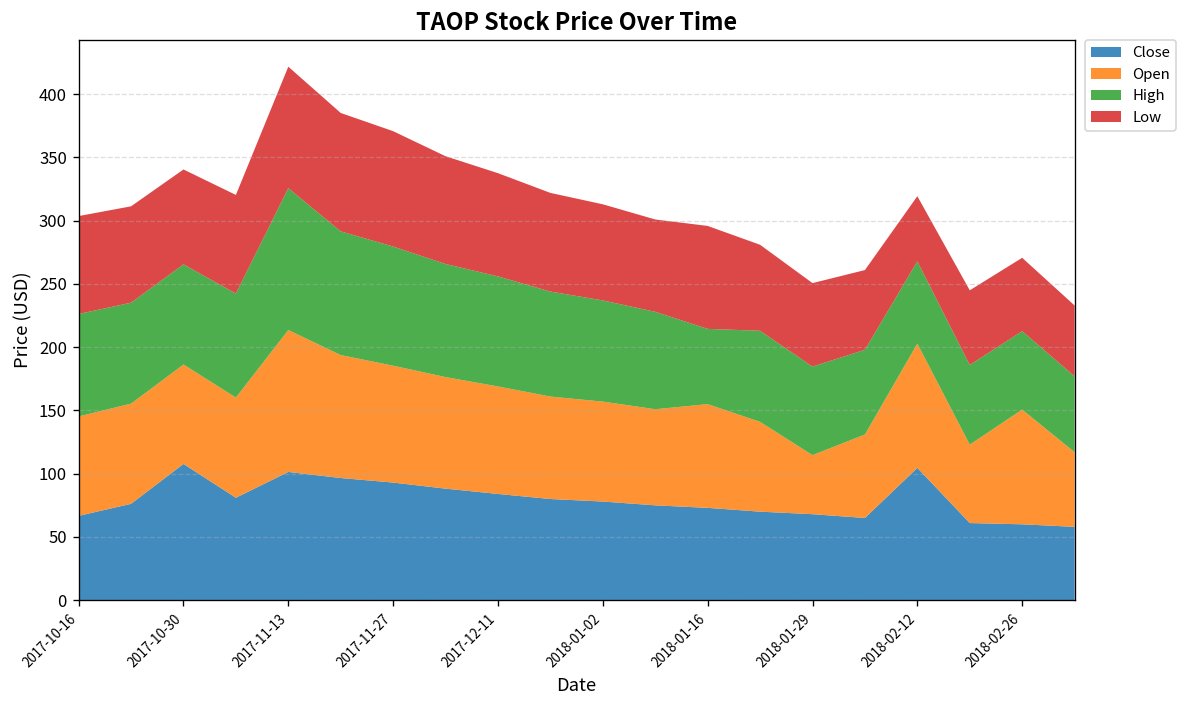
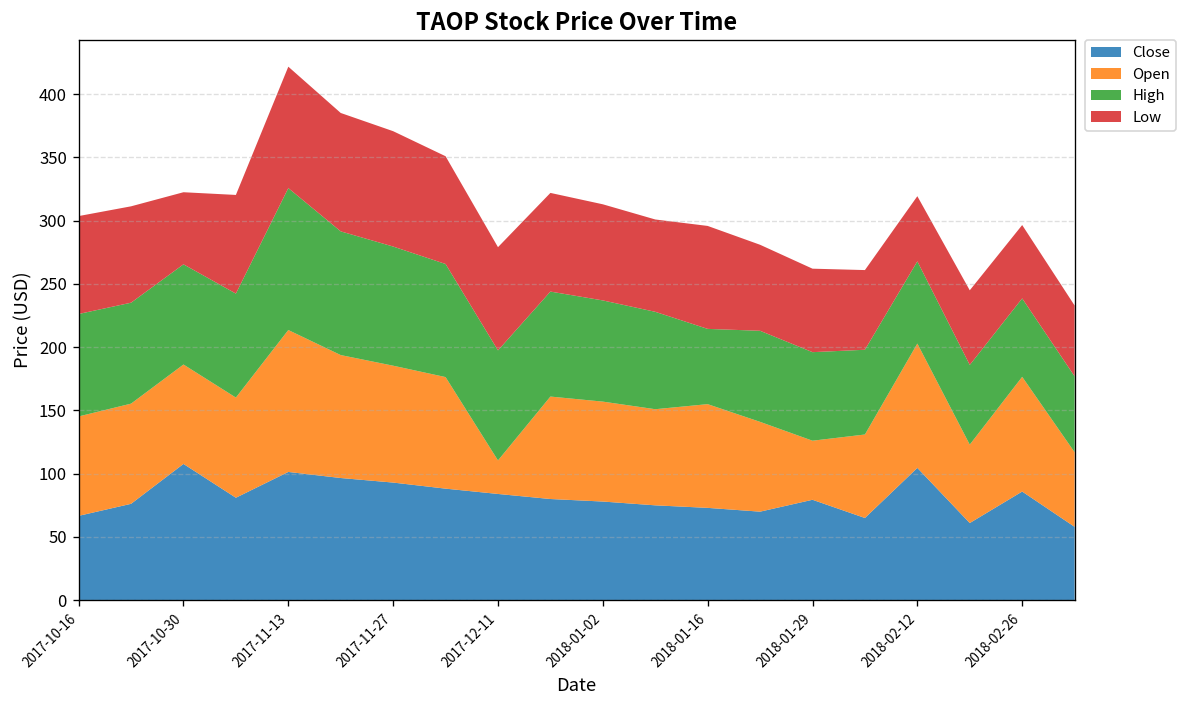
  {
    "Close": {
      "2017-10-16": 67,
      "2017-10-30": 108,
      "2017-11-13": 101,
      "2017-11-27": 93,
      "2017-12-11": 84,
      "2018-01-02": 78,
      "2018-01-16": 73,
-     "2018-01-29": 68,
+     "2018-01-29": 79,
      "2018-02-12": 105,
-     "2018-02-26": 60
+     "2018-02-26": 86
    },
    "Open": {
      "2017-10-16": 79,
      "2017-10-30": 79,
      "2017-11-13": 112,
      "2017-11-27": 92,
-     "2017-12-11": 85,
+     "2017-12-11": 27,
      "2018-01-02": 79,
      "2018-01-16": 82,
      "2018-01-29": 47,
      "2018-02-12": 98,
      "2018-02-26": 91
    },
    "High": {
      "2017-10-16": 81,
      "2017-10-30": 79,
      "2017-11-13": 112,
      "2017-11-27": 94,
      "2017-12-11": 87,
      "2018-01-02": 80,
      "2018-01-16": 60,
      "2018-01-29": 70,
      "2018-02-12": 65,
      "2018-02-26": 62
    },
    "Low": {
      "2017-10-16": 77,
-     "2017-10-30": 75,
+     "2017-10-30": 57,
      "2017-11-13": 96,
      "2017-11-27": 91,
      "2017-12-11": 82,
      "2018-01-02": 76,
      "2018-01-16": 81,
      "2018-01-29": 66,
      "2018-02-12": 52,
      "2018-02-26": 58
    }
  }
